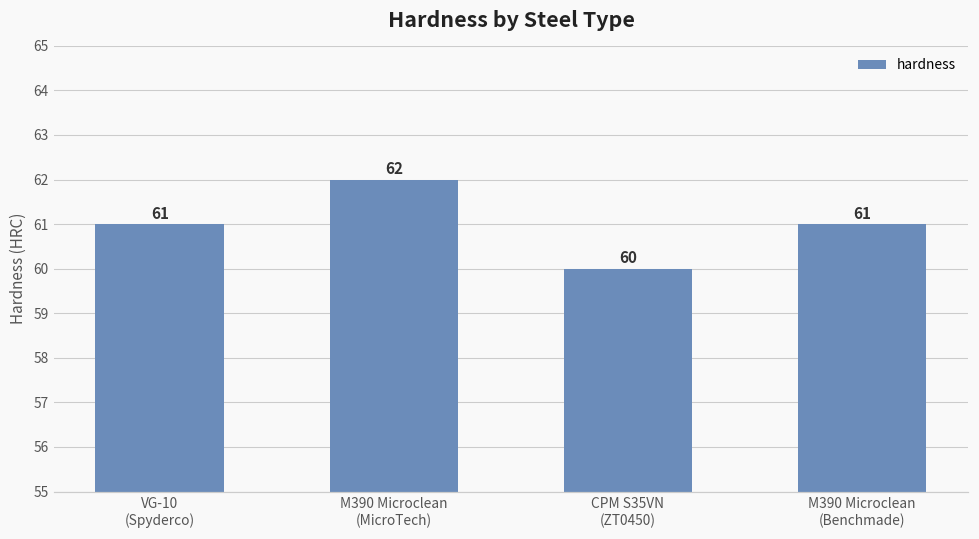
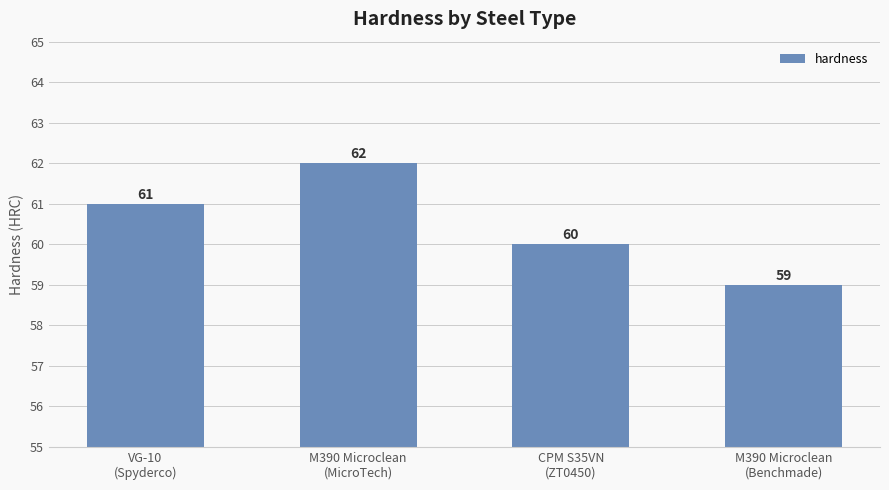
  {
    "VG-10 (Spyderco)": 61,
    "M390 Microclean (MicroTech)": 62,
    "CPM S35VN (ZT0450)": 60,
-   "M390 Microclean (Benchmade)": 61
+   "M390 Microclean (Benchmade)": 59
  }
